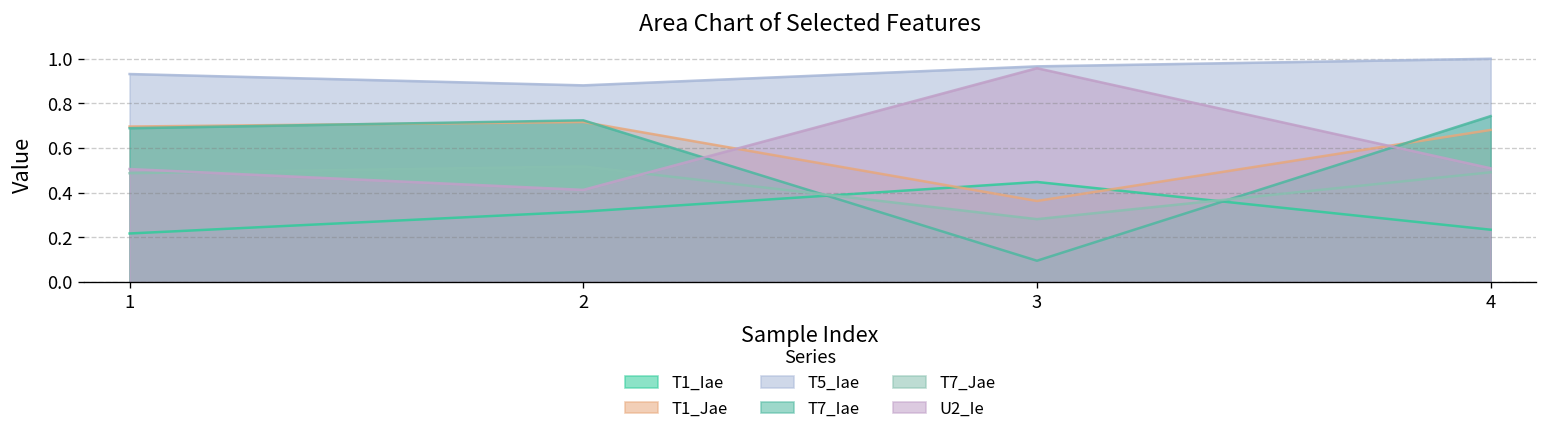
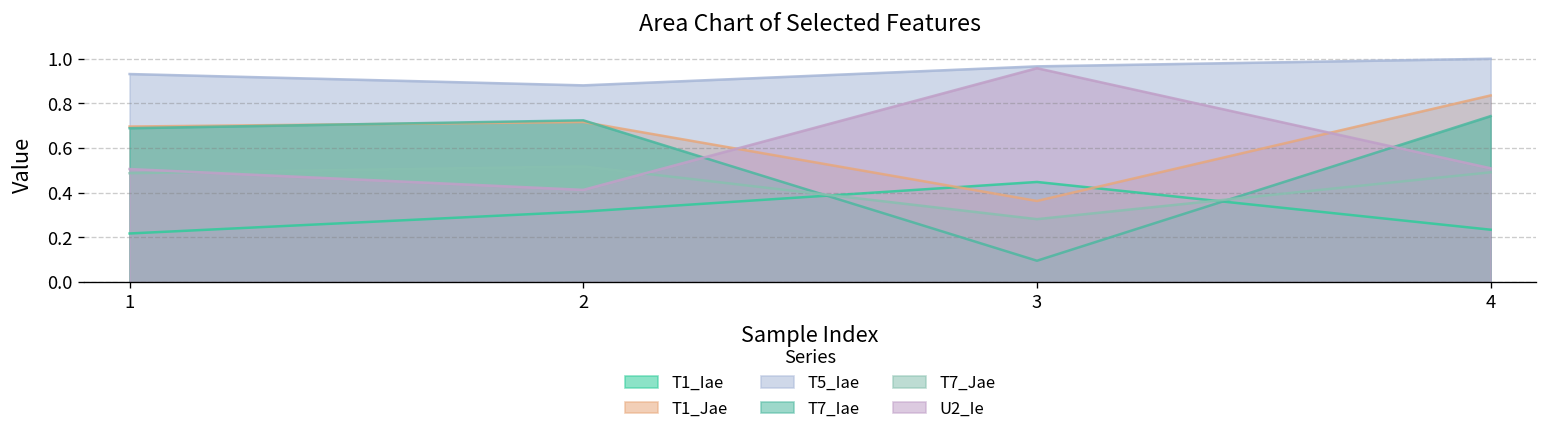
  {
    "T1_Jae": {
      "3": 0.36,
-     "4": 0.68
+     "4": 0.84
    }
  }
